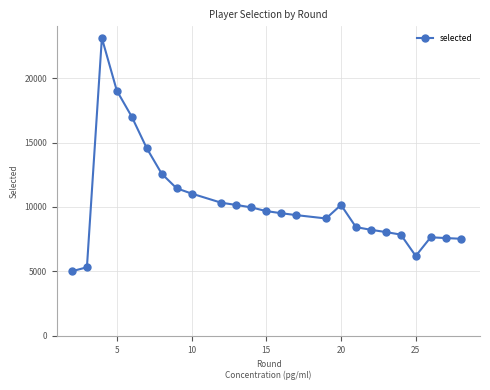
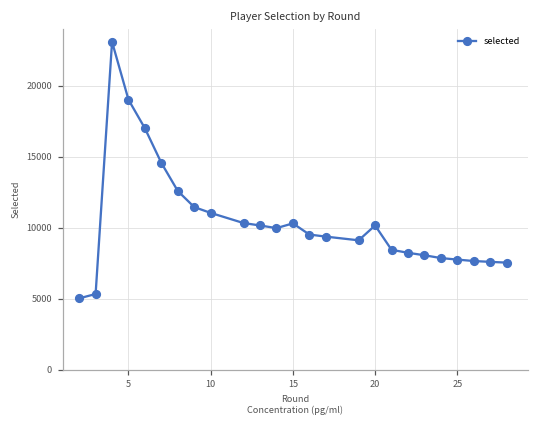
  {
    "5": 19000,
    "10": 11000,
-   "15": 9700,
+   "15": 10300,
    "20": 10200,
-   "25": 6200
+   "25": 7800
  }
